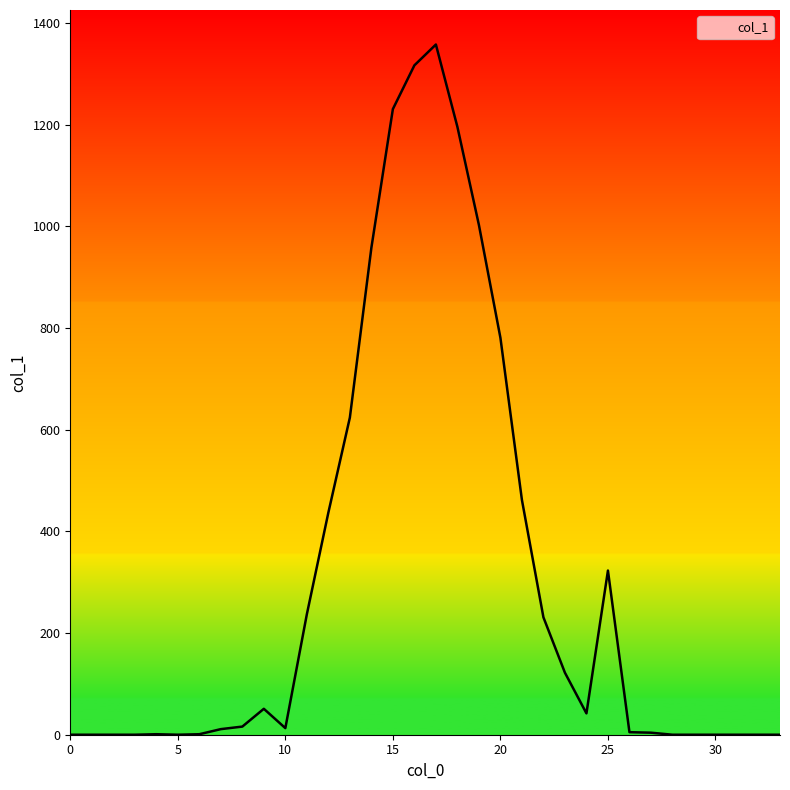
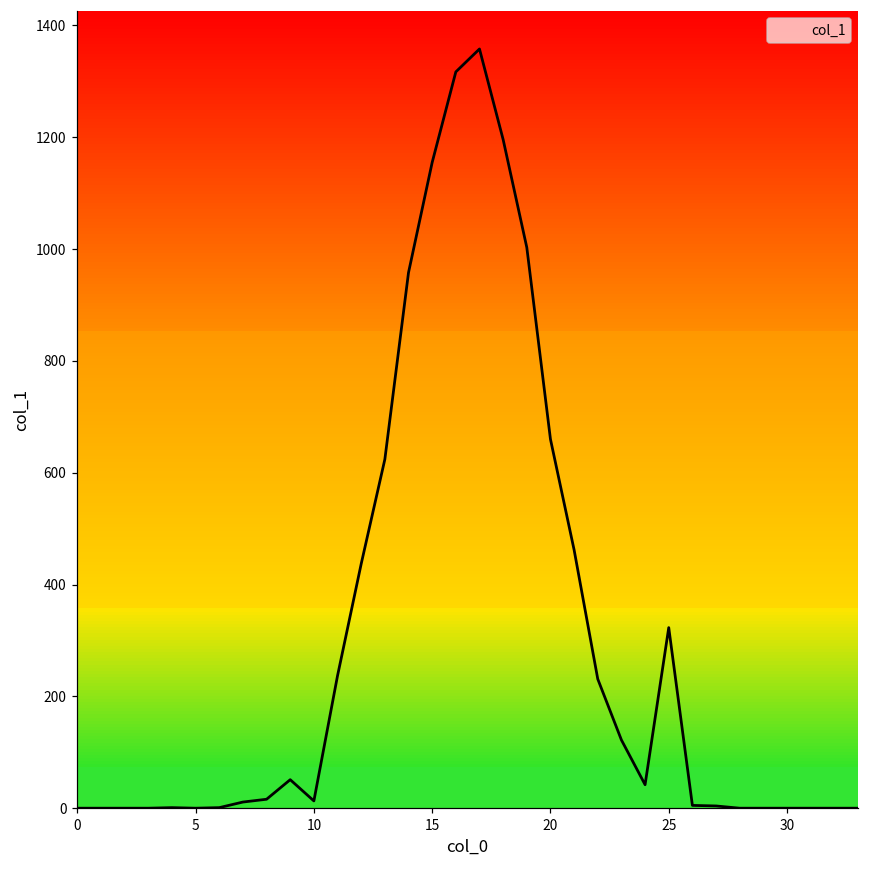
  {
    "0": 0,
    "5": 0,
    "10": 10,
-   "15": 1230,
-   "20": 780,
+   "15": 1160,
+   "20": 660,
    "25": 320,
    "30": 0
  }
